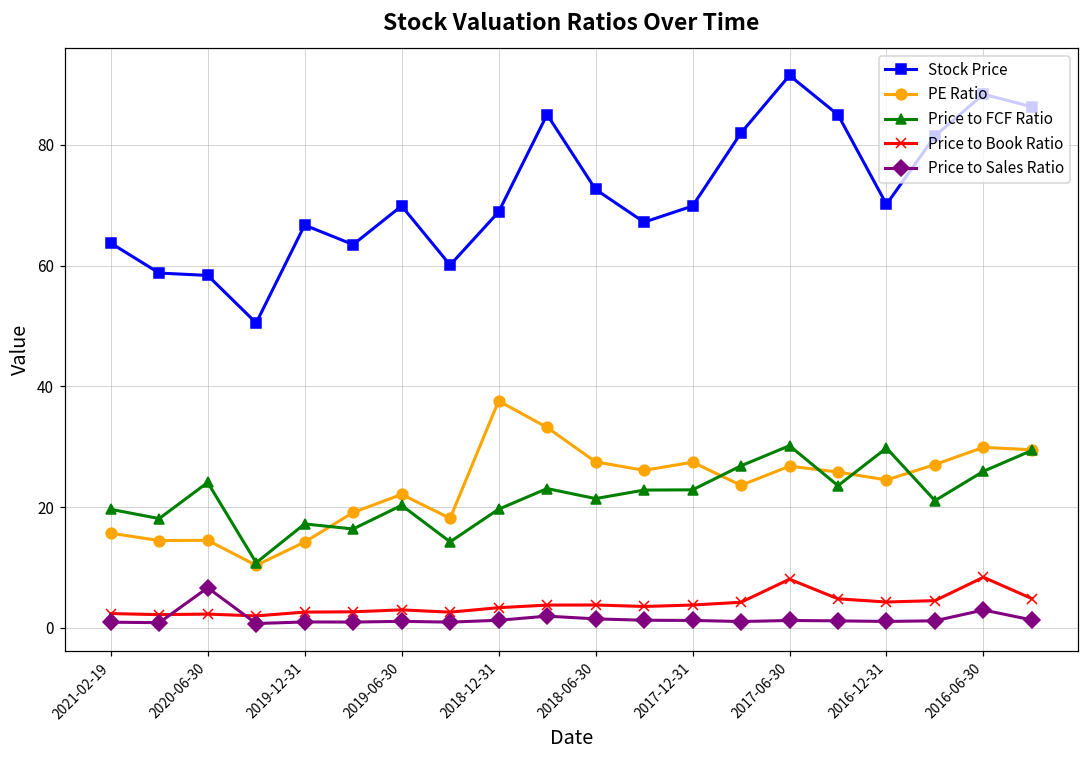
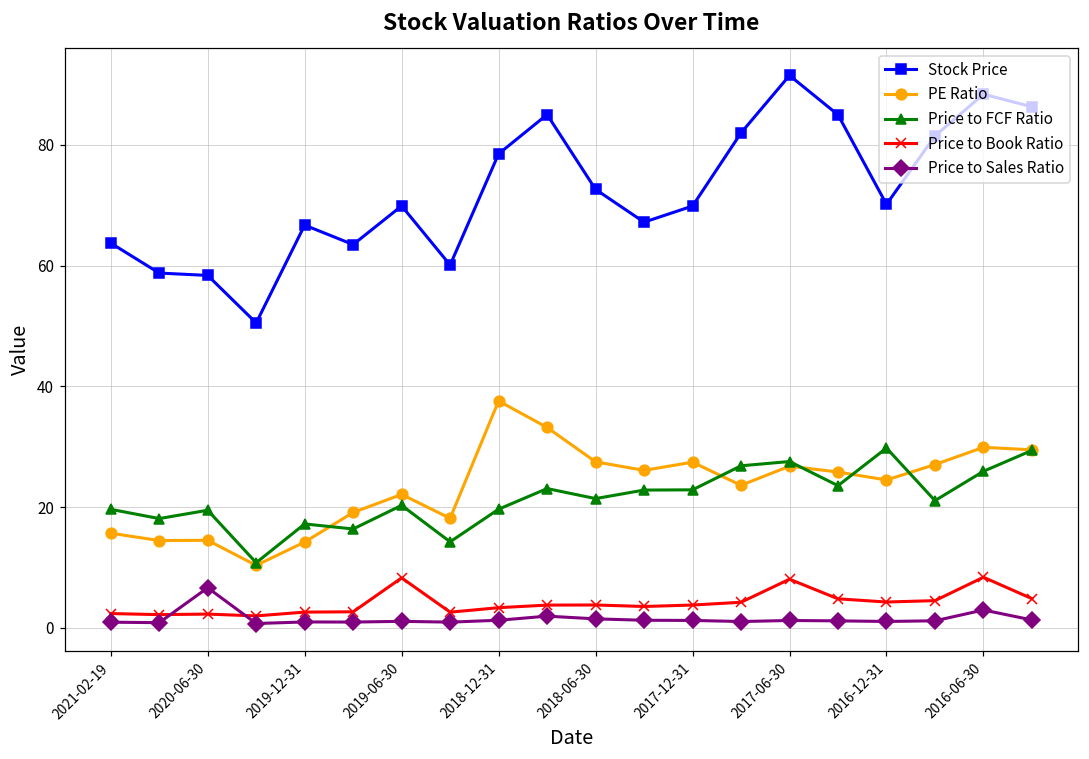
  {
    "Stock Price": {
      "2021-02-19": 64,
      "2020-06-30": 58,
      "2019-12-31": 67,
      "2019-06-30": 70,
-     "2018-12-31": 69,
+     "2018-12-31": 79,
      "2018-06-30": 73,
      "2017-12-31": 70,
      "2017-06-30": 92,
      "2016-12-31": 70
    },
    "PE Ratio": {
      "2021-02-19": 16,
      "2020-06-30": 15,
      "2019-12-31": 14,
      "2019-06-30": 22,
      "2018-12-31": 38,
      "2018-06-30": 28,
      "2017-12-31": 27,
      "2017-06-30": 27,
      "2016-12-31": 25,
      "2016-06-30": 30
    },
    "Price to FCF Ratio": {
      "2021-02-19": 20,
-     "2020-06-30": 24,
+     "2020-06-30": 20,
      "2019-12-31": 17,
      "2019-06-30": 20,
      "2018-12-31": 20,
      "2018-06-30": 21,
      "2017-12-31": 23,
-     "2017-06-30": 30,
+     "2017-06-30": 28,
      "2016-12-31": 30,
      "2016-06-30": 26
    },
    "Price to Book Ratio": {
      "2021-02-19": 2,
      "2020-06-30": 2,
      "2019-12-31": 3,
-     "2019-06-30": 3,
+     "2019-06-30": 8,
      "2018-12-31": 3,
      "2018-06-30": 4,
      "2017-12-31": 4,
      "2017-06-30": 8,
      "2016-12-31": 4,
      "2016-06-30": 8
    },
    "Price to Sales Ratio": {
      "2021-02-19": 1,
      "2020-06-30": 7,
      "2019-12-31": 1,
      "2019-06-30": 1,
      "2018-12-31": 1,
      "2018-06-30": 2,
      "2017-12-31": 1,
      "2017-06-30": 1,
      "2016-12-31": 1,
      "2016-06-30": 3
    }
  }
